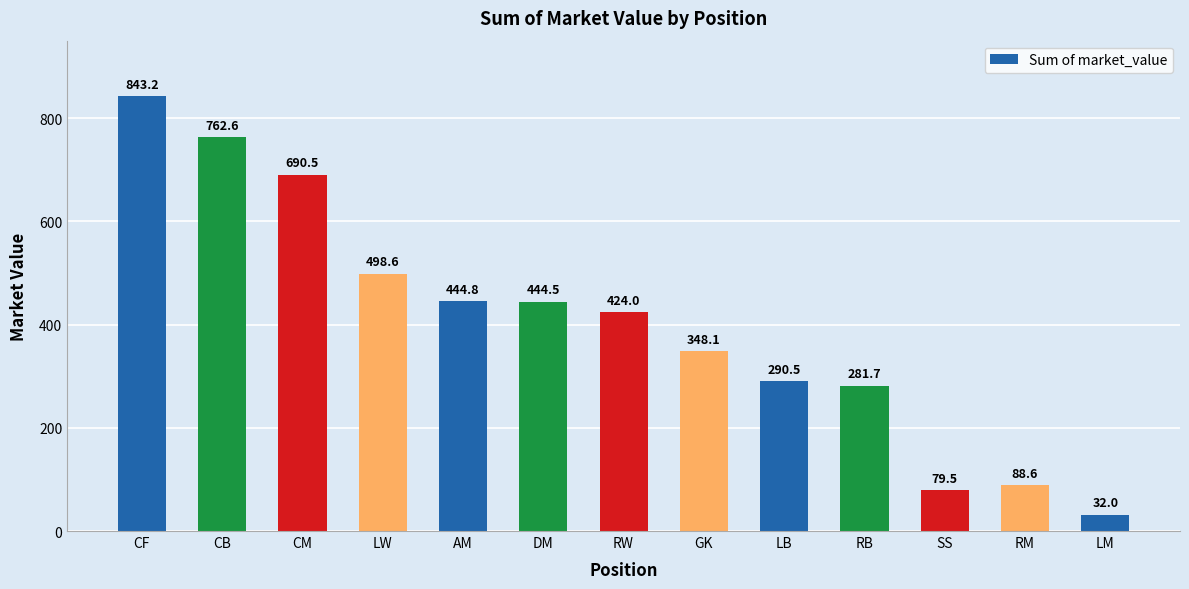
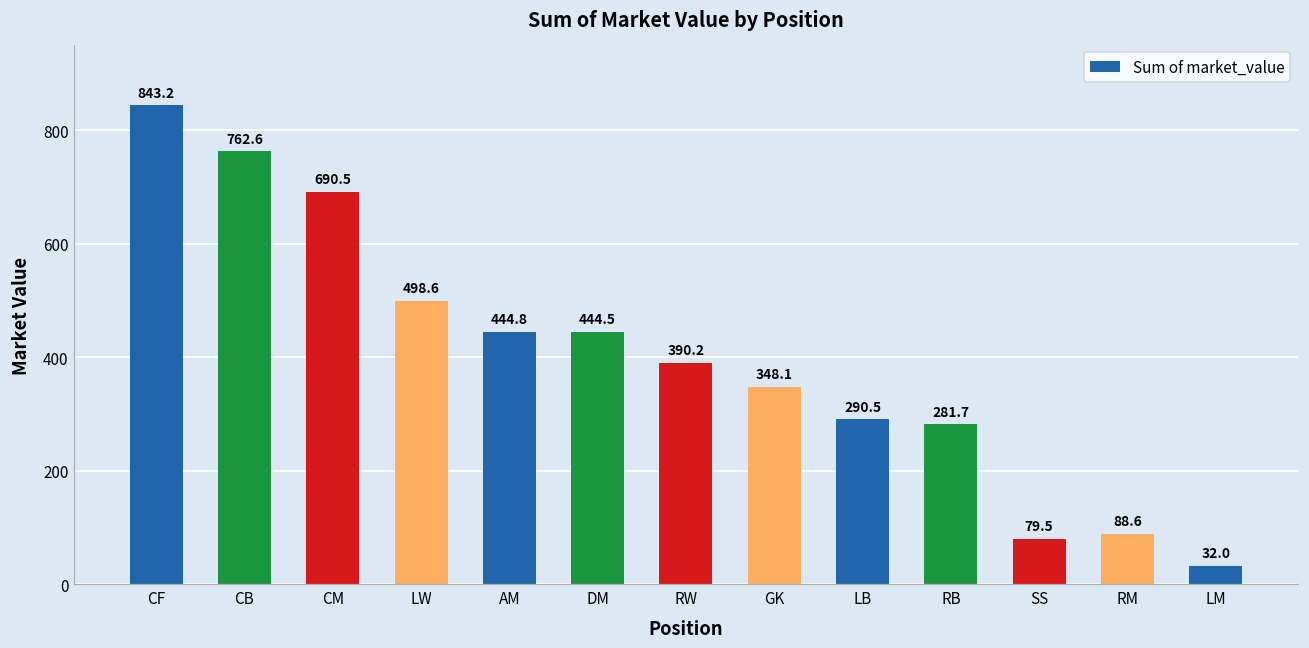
  {
    "CF": 843.2,
    "CB": 762.6,
    "CM": 690.5,
    "LW": 498.6,
    "AM": 444.8,
    "DM": 444.5,
-   "RW": 424.0,
+   "RW": 390.2,
    "GK": 348.1,
    "LB": 290.5,
    "RB": 281.7,
    "SS": 79.5,
    "RM": 88.6,
    "LM": 32.0
  }
